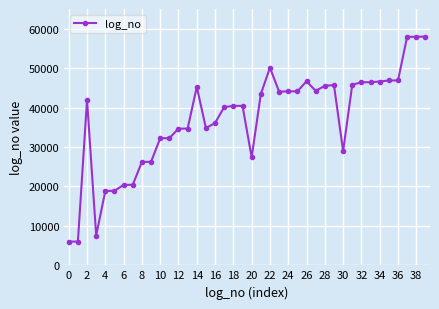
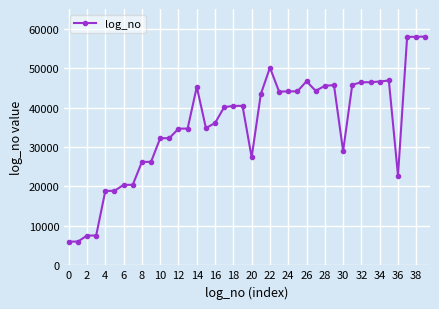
  {
    "0": 6000,
-   "2": 42000,
+   "2": 8000,
    "4": 19000,
    "6": 20000,
    "8": 26000,
    "10": 32000,
    "12": 35000,
    "14": 45000,
    "16": 36000,
    "18": 40000,
    "20": 27000,
    "22": 50000,
    "24": 44000,
    "26": 47000,
    "28": 46000,
    "30": 29000,
    "32": 46000,
    "34": 47000,
-   "36": 47000,
+   "36": 23000,
    "38": 58000
  }
